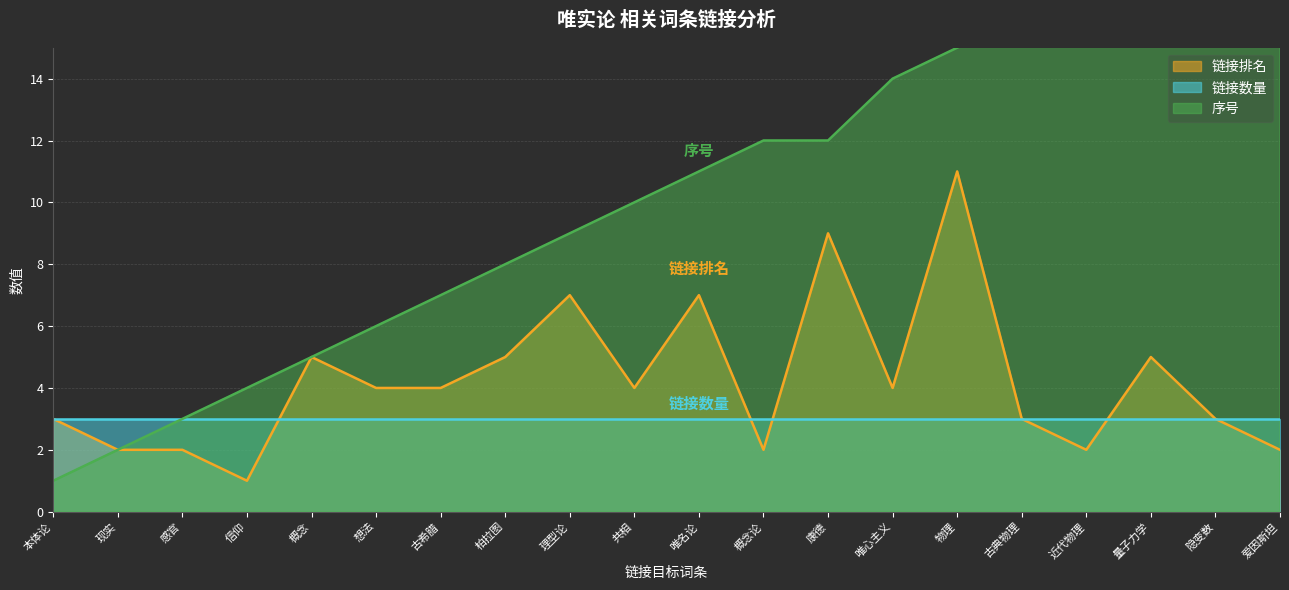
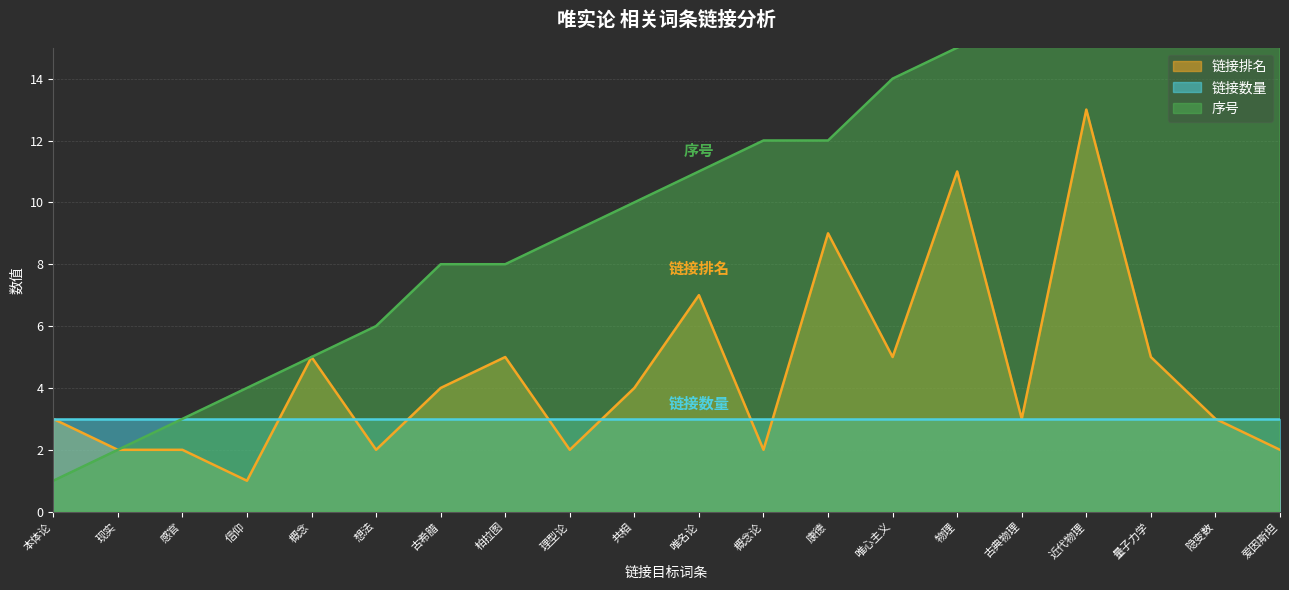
  {
    "链接排名": {
      "感官": 2,
      "信仰": 1,
-     "想法": 4,
+     "想法": 2,
      "古希腊": 4,
      "柏拉图": 5,
-     "理型论": 7,
+     "理型论": 2,
      "共相": 4,
      "唯名论": 7,
      "概念论": 2,
      "康德": 9,
-     "唯心主义": 4,
+     "唯心主义": 5,
      "物理": 11,
-     "近代物理": 2,
+     "近代物理": 13,
      "量子力学": 5,
      "爱因斯坦": 2
    },
    "链接数量": {
      "现实": 3,
      "信仰": 3,
      "概念": 3,
      "想法": 3,
      "古希腊": 3,
      "柏拉图": 3,
      "理型论": 3,
      "共相": 3,
      "唯名论": 3,
      "概念论": 3,
      "康德": 3,
      "唯心主义": 3,
      "物理": 3,
      "近代物理": 3,
      "量子力学": 3,
      "爱因斯坦": 3
    },
    "序号": {
      "本体论": 1,
      "信仰": 4,
      "想法": 6,
-     "古希腊": 7,
+     "古希腊": 8,
      "柏拉图": 8,
      "理型论": 9,
      "共相": 10,
      "唯名论": 11,
      "概念论": 12,
      "康德": 12,
      "唯心主义": 14,
      "物理": 15
    }
  }
